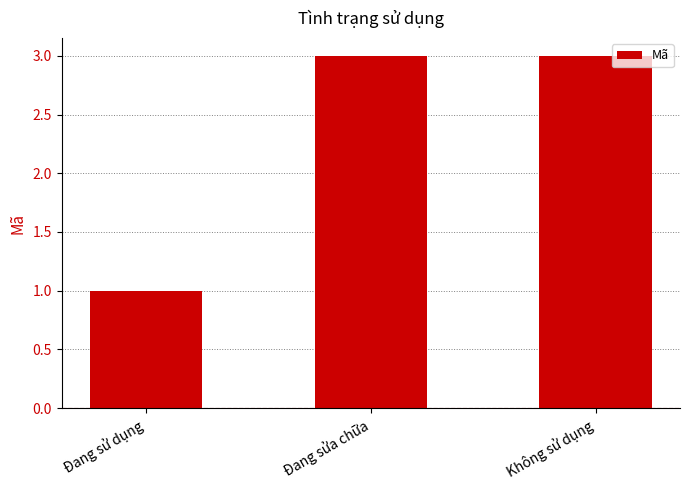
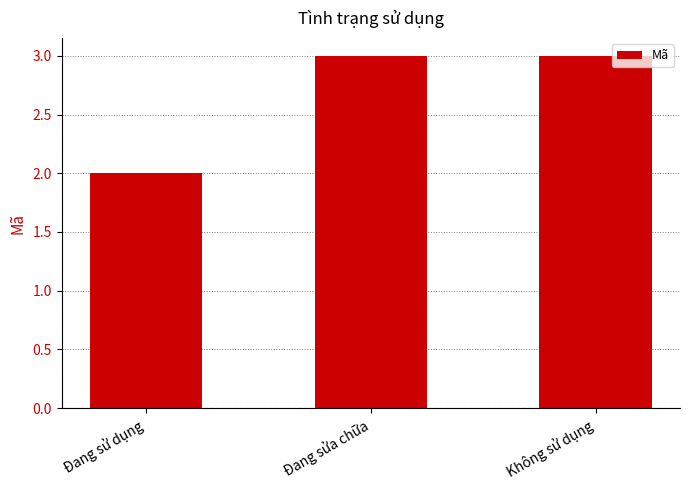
  {
-   "Đang sử dụng": 1,
+   "Đang sử dụng": 2,
    "Đang sửa chữa": 3,
    "Không sử dụng": 3
  }
